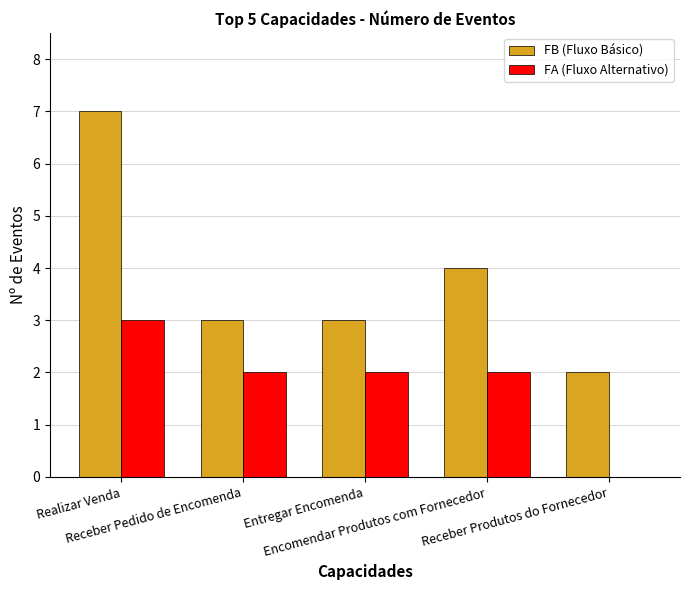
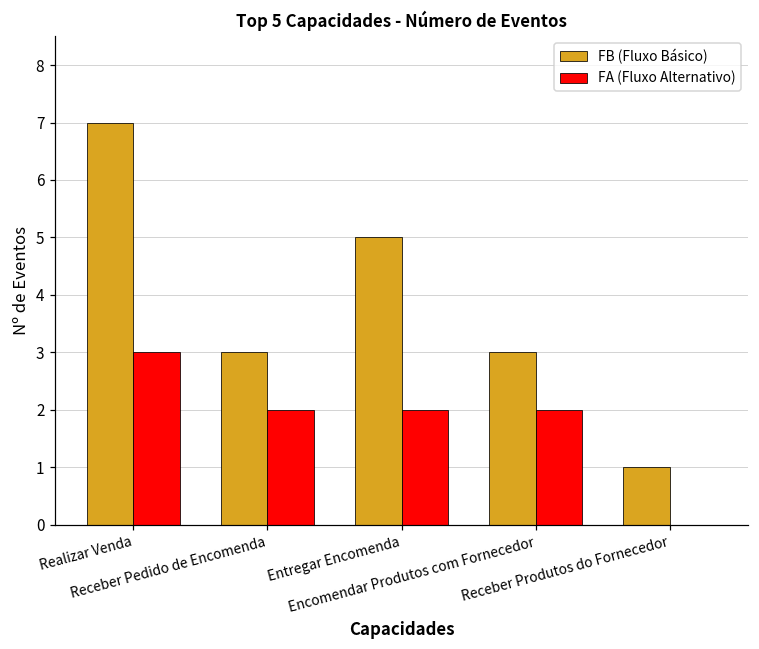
  {
    "FB (Fluxo Básico)": {
      "Realizar Venda": 7,
      "Receber Pedido de Encomenda": 3,
-     "Entregar Encomenda": 3,
-     "Encomendar Produtos com Fornecedor": 4,
-     "Receber Produtos do Fornecedor": 2
+     "Entregar Encomenda": 5,
+     "Encomendar Produtos com Fornecedor": 3,
+     "Receber Produtos do Fornecedor": 1
    },
    "FA (Fluxo Alternativo)": {
      "Realizar Venda": 3,
      "Receber Pedido de Encomenda": 2,
      "Entregar Encomenda": 2,
      "Encomendar Produtos com Fornecedor": 2,
      "Receber Produtos do Fornecedor": 0
    }
  }
